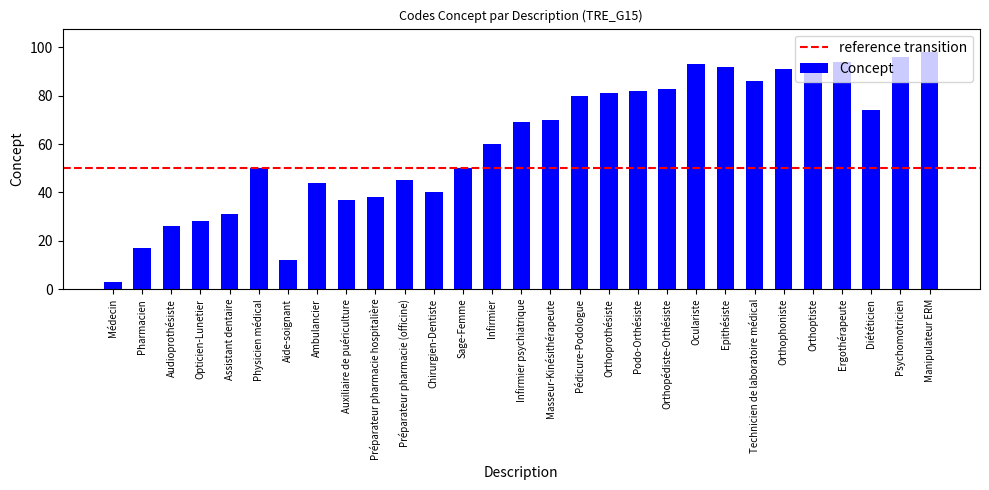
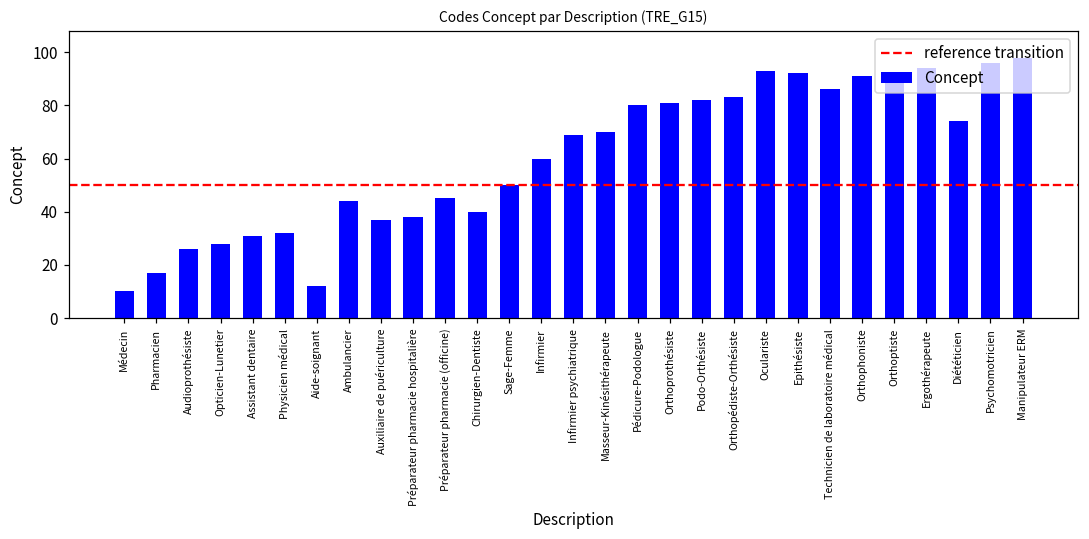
  {
-   "Médecin": 3,
+   "Médecin": 10,
    "Pharmacien": 17,
    "Audioprothésiste": 26,
    "Opticien-Lunetier": 28,
    "Assistant dentaire": 31,
-   "Physicien médical": 50,
+   "Physicien médical": 32,
    "Aide-soignant": 12,
    "Ambulancier": 44,
    "Auxiliaire de puériculture": 37,
    "Préparateur pharmacie hospitalière": 38,
    "Préparateur pharmacie (officine)": 45,
    "Chirurgien-Dentiste": 40,
    "Sage-Femme": 50,
    "Infirmier": 60,
    "Infirmier psychiatrique": 69,
    "Masseur-Kinésithérapeute": 70,
    "Pédicure-Podologue": 80,
    "Orthoprothésiste": 81,
    "Podo-Orthésiste": 82,
    "Orthopédiste-Orthésiste": 83,
    "Oculariste": 93,
    "Epithésiste": 92,
    "Technicien de laboratoire médical": 86,
    "Orthophoniste": 91,
    "Diététicien": 74
  }
